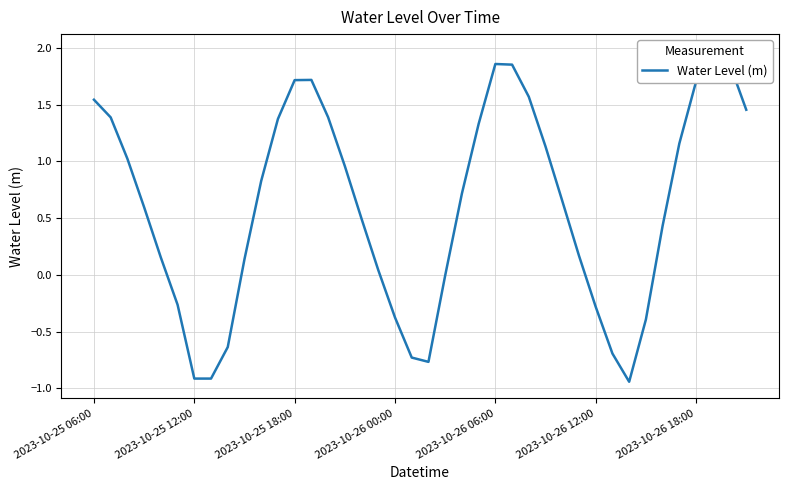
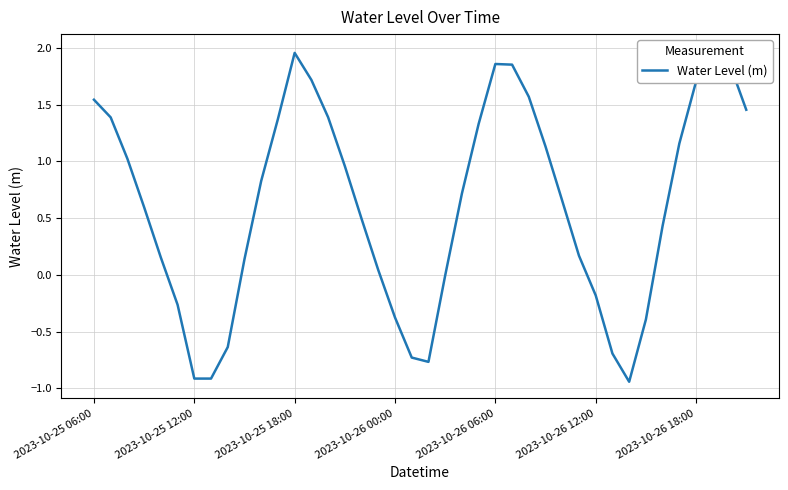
  {
    "2023-10-25 06:00": 1.54,
    "2023-10-25 12:00": -0.91,
-   "2023-10-25 18:00": 1.72,
+   "2023-10-25 18:00": 1.95,
    "2023-10-26 00:00": -0.37,
    "2023-10-26 06:00": 1.86,
-   "2023-10-26 12:00": -0.28
+   "2023-10-26 12:00": -0.18
  }
